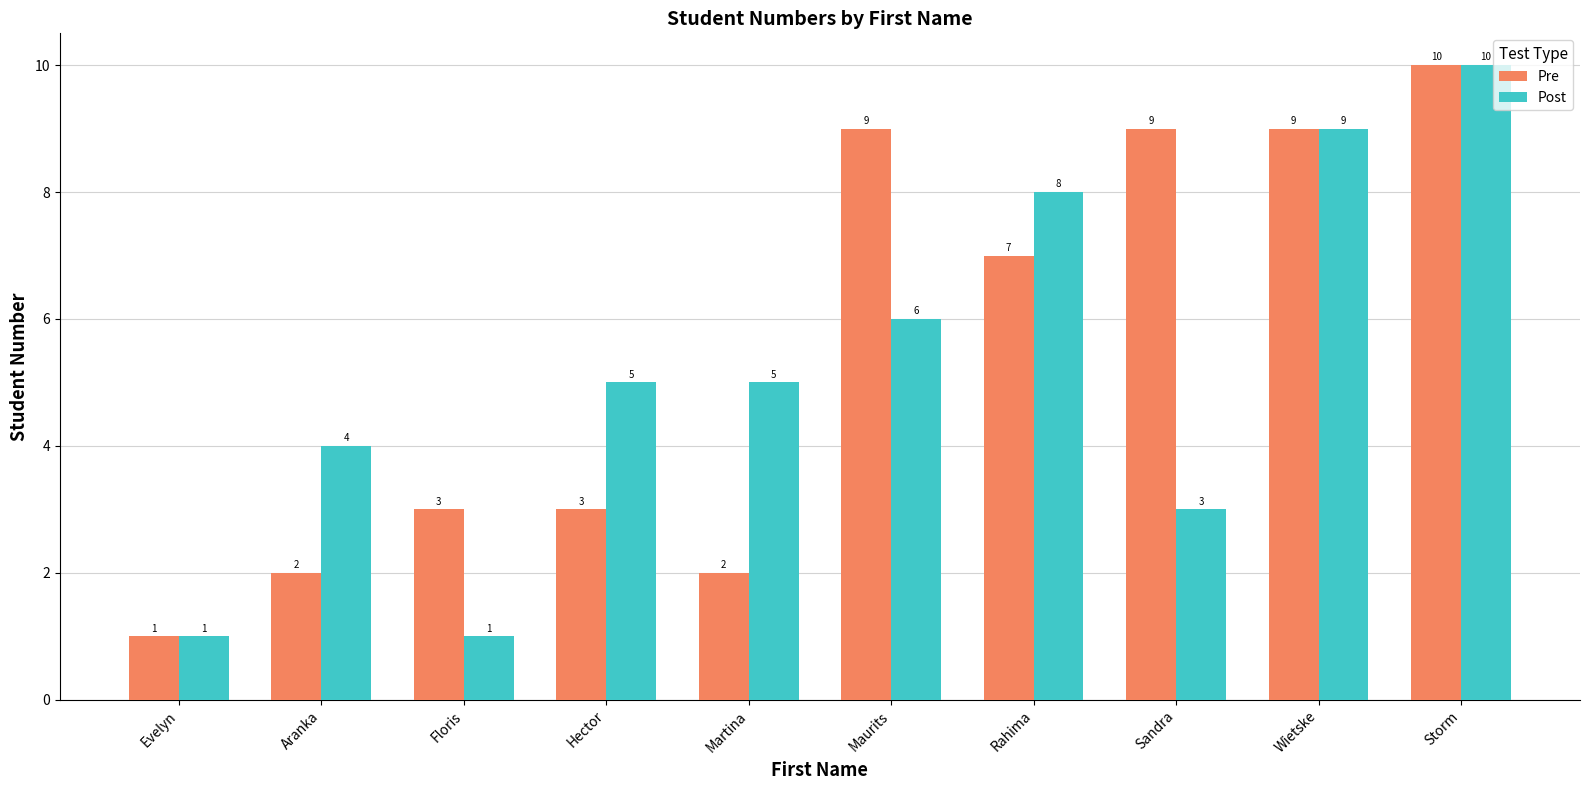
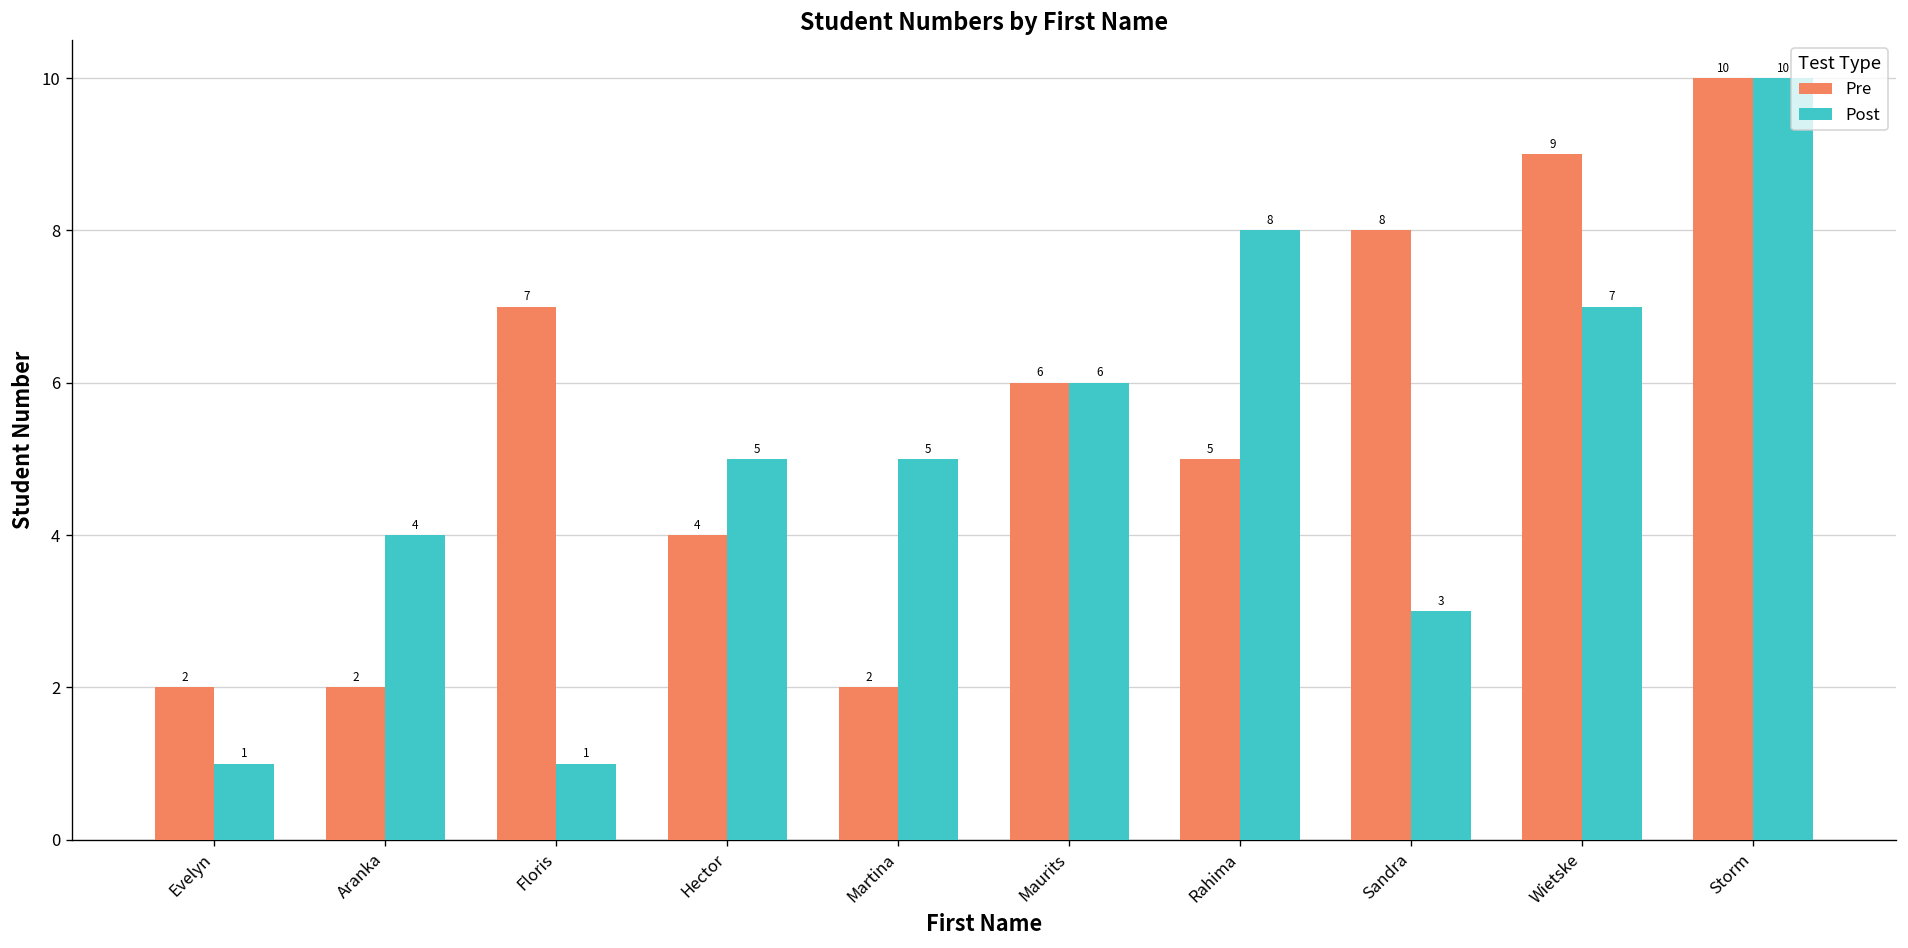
  {
    "Pre": {
-     "Evelyn": 1,
+     "Evelyn": 2,
      "Aranka": 2,
-     "Floris": 3,
-     "Hector": 3,
+     "Floris": 7,
+     "Hector": 4,
      "Martina": 2,
-     "Maurits": 9,
-     "Rahima": 7,
-     "Sandra": 9,
+     "Maurits": 6,
+     "Rahima": 5,
+     "Sandra": 8,
      "Wietske": 9,
      "Storm": 10
    },
    "Post": {
      "Evelyn": 1,
      "Aranka": 4,
      "Floris": 1,
      "Hector": 5,
      "Martina": 5,
      "Maurits": 6,
      "Rahima": 8,
      "Sandra": 3,
-     "Wietske": 9,
+     "Wietske": 7,
      "Storm": 10
    }
  }
